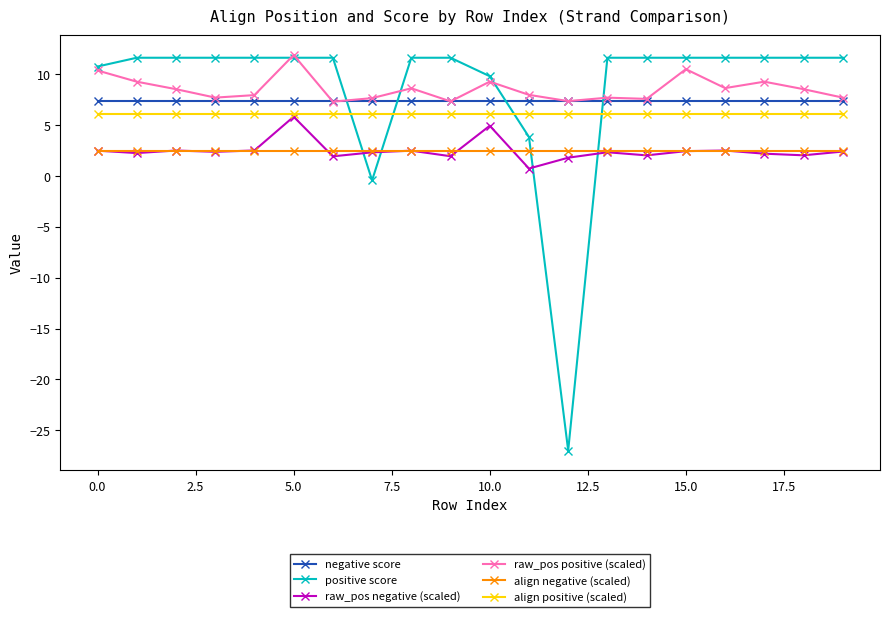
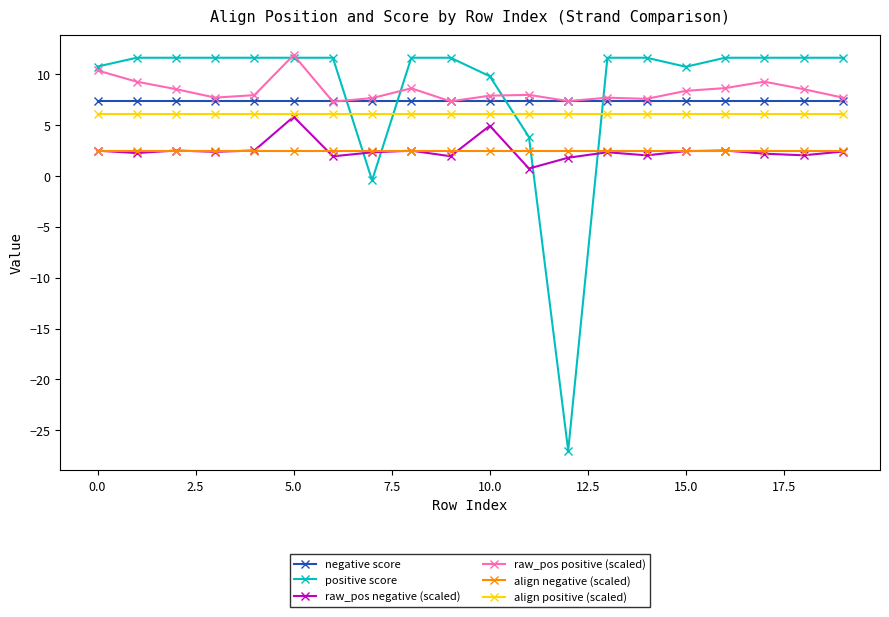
  {
    "negative score": {
      "0.0": 7.4,
      "5.0": 7.4,
      "10.0": 7.4,
      "15.0": 7.4
    },
    "positive score": {
      "0.0": 10.7,
      "5.0": 11.6,
      "10.0": 9.8,
-     "15.0": 11.6
+     "15.0": 10.7
    },
    "raw_pos negative (scaled)": {
      "10.0": 4.9
    },
    "raw_pos positive (scaled)": {
      "0.0": 10.4,
      "5.0": 11.9,
-     "10.0": 9.3,
-     "15.0": 10.5
+     "10.0": 7.9,
+     "15.0": 8.4
    },
    "align negative (scaled)": {
      "5.0": 2.4,
      "10.0": 2.4
    },
    "align positive (scaled)": {
      "0.0": 6.1,
      "10.0": 6.1,
      "15.0": 6.1
    }
  }
